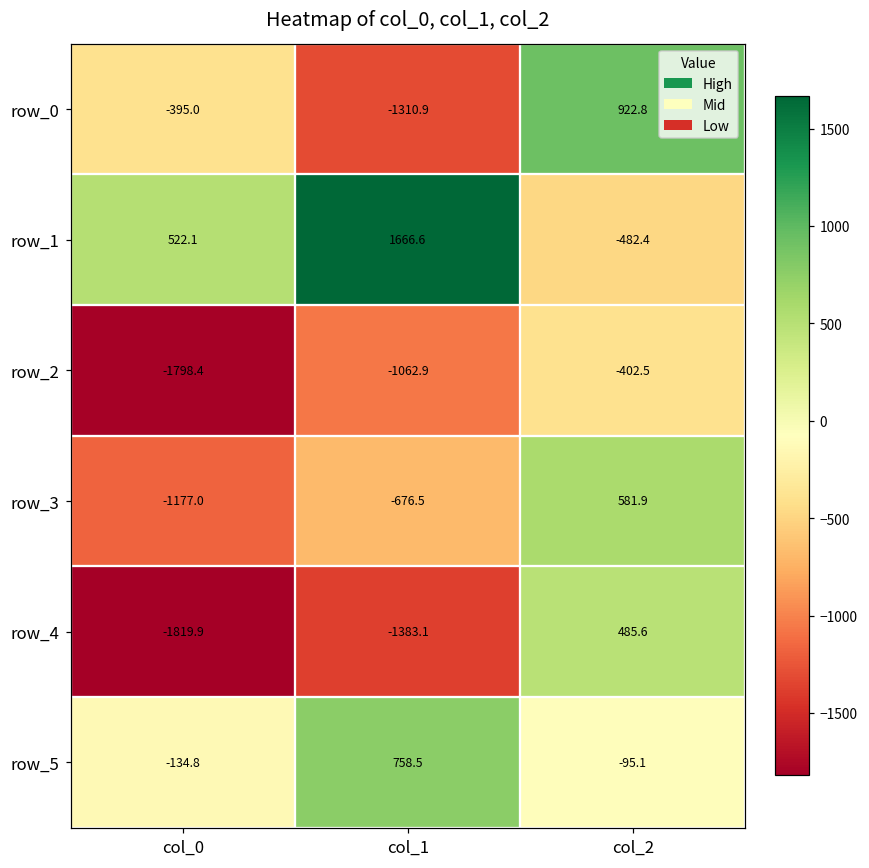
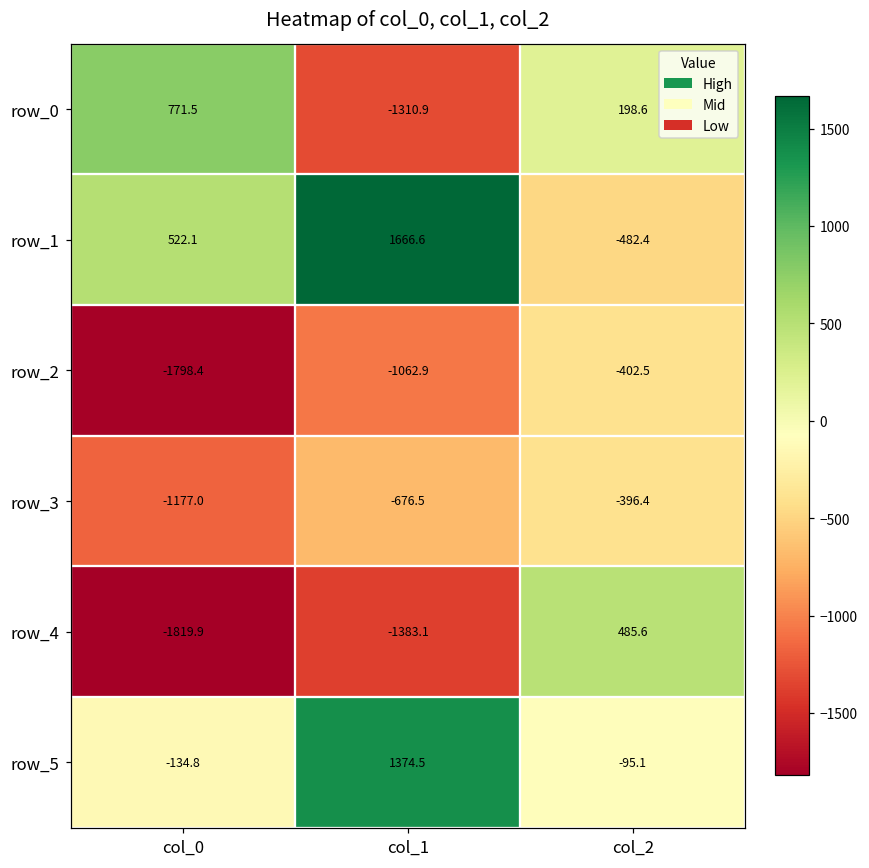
  {
    "row_0": {
-     "col_0": -395.0,
+     "col_0": 771.5,
      "col_1": -1310.9,
-     "col_2": 922.8
+     "col_2": 198.6
    },
    "row_1": {
      "col_0": 522.1,
      "col_1": 1666.6,
      "col_2": -482.4
    },
    "row_2": {
      "col_0": -1798.4,
      "col_1": -1062.9,
      "col_2": -402.5
    },
    "row_3": {
      "col_0": -1177.0,
      "col_1": -676.5,
-     "col_2": 581.9
+     "col_2": -396.4
    },
    "row_4": {
      "col_0": -1819.9,
      "col_1": -1383.1,
      "col_2": 485.6
    },
    "row_5": {
      "col_0": -134.8,
-     "col_1": 758.5,
+     "col_1": 1374.5,
      "col_2": -95.1
    }
  }
